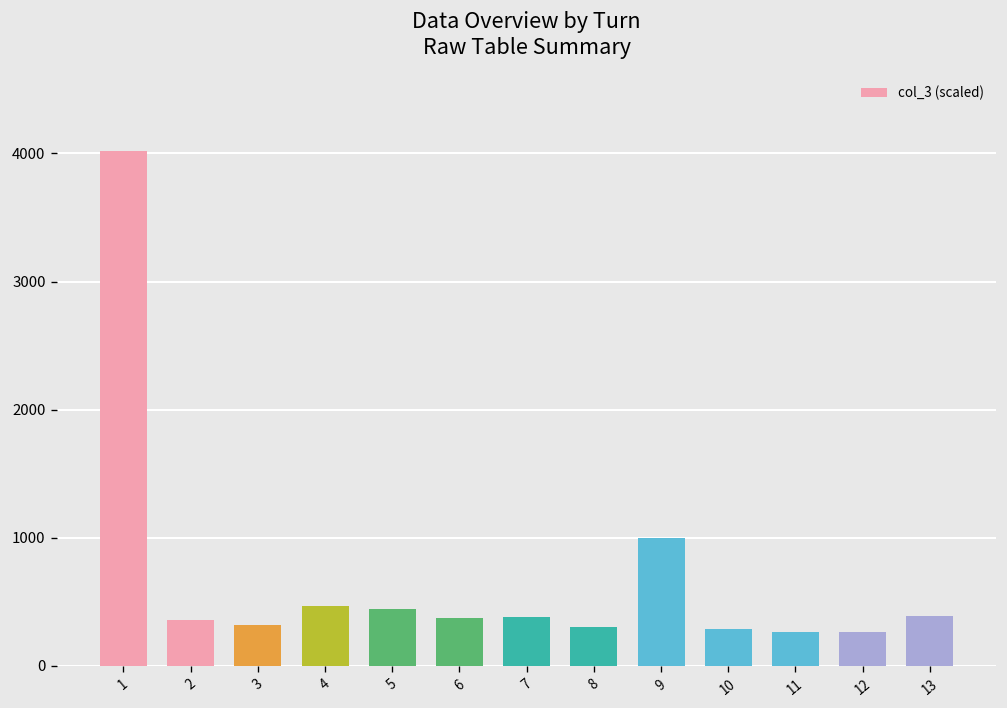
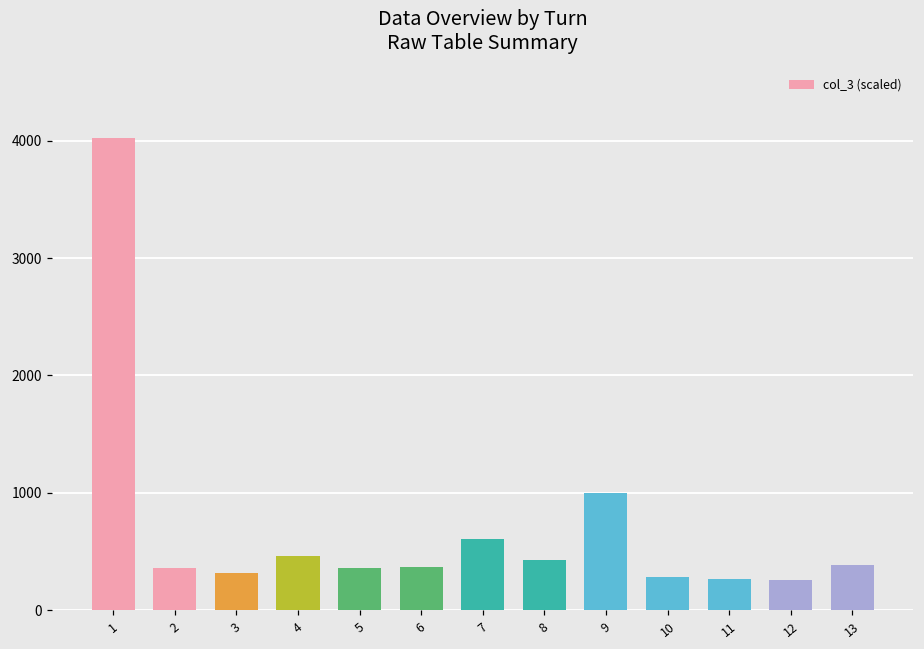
  {
    "1": 4020,
    "2": 360,
    "3": 320,
    "4": 460,
-   "5": 440,
+   "5": 360,
    "6": 370,
-   "7": 380,
-   "8": 300,
+   "7": 610,
+   "8": 420,
    "9": 1000,
    "10": 280,
    "11": 260,
    "12": 260,
    "13": 390
  }
